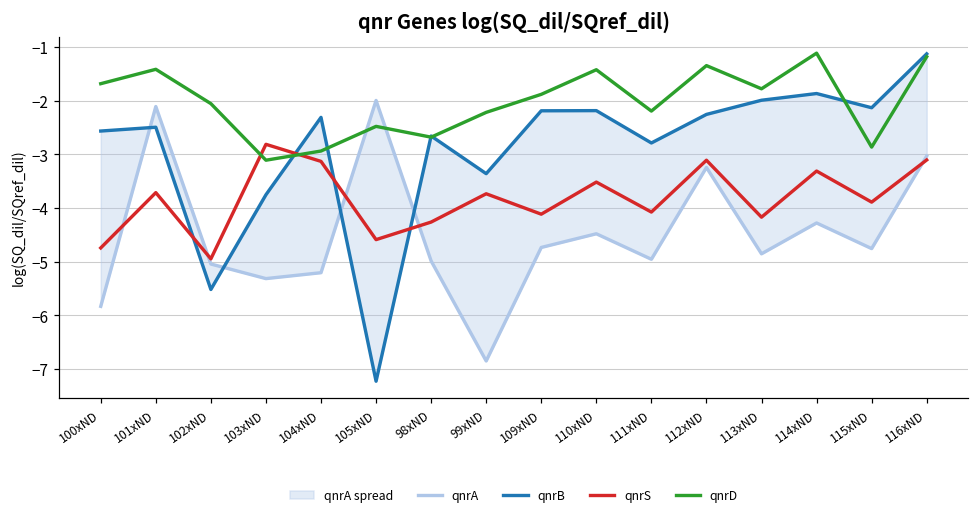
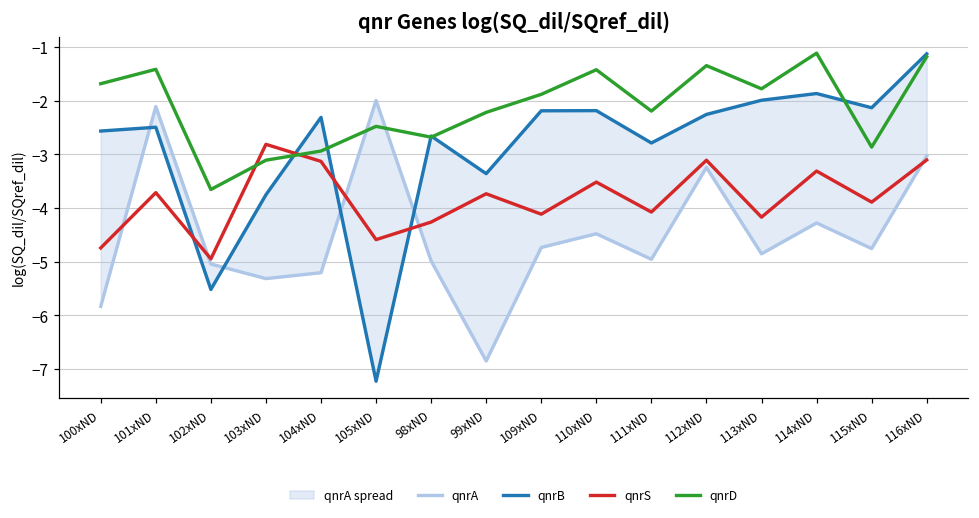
  {
    "qnrB": {
      "101xND": -2.5,
      "102xND": -5.5,
      "105xND": -7.2
    },
    "qnrS": {
      "100xND": -4.7,
      "101xND": -3.7,
      "102xND": -4.9,
      "103xND": -2.8,
      "104xND": -3.1,
      "105xND": -4.6,
      "98xND": -4.3,
      "99xND": -3.7,
      "109xND": -4.1,
      "110xND": -3.5,
      "111xND": -4.1,
      "112xND": -3.1,
      "113xND": -4.2,
      "114xND": -3.3,
      "115xND": -3.9,
      "116xND": -3.1
    },
    "qnrD": {
      "100xND": -1.7,
      "101xND": -1.4,
-     "102xND": -2.1,
+     "102xND": -3.7,
      "103xND": -3.1,
      "104xND": -2.9,
      "105xND": -2.5,
      "99xND": -2.2,
      "109xND": -1.9,
      "110xND": -1.4,
      "111xND": -2.2,
      "112xND": -1.3,
      "113xND": -1.8,
      "114xND": -1.1,
      "115xND": -2.9,
      "116xND": -1.2
    }
  }
